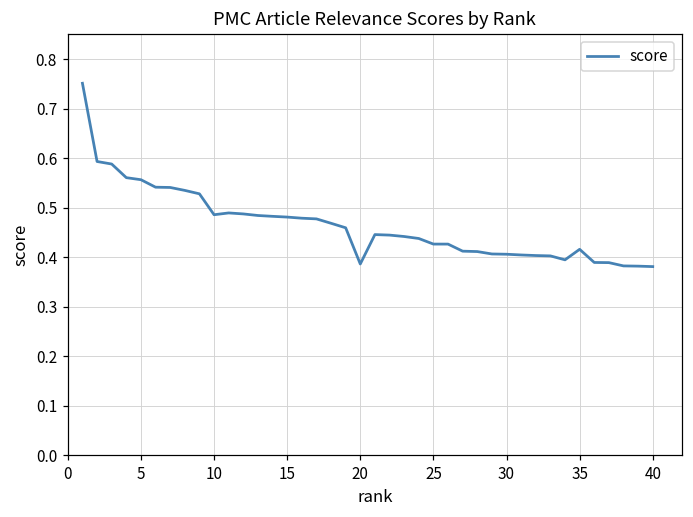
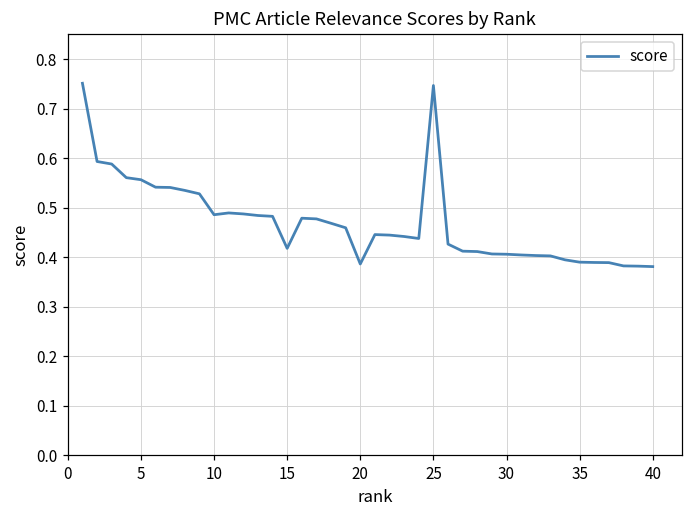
  {
    "5": 0.56,
    "10": 0.49,
-   "15": 0.48,
+   "15": 0.42,
    "20": 0.39,
-   "25": 0.43,
+   "25": 0.75,
    "30": 0.41,
-   "35": 0.42,
+   "35": 0.39,
    "40": 0.38
  }
